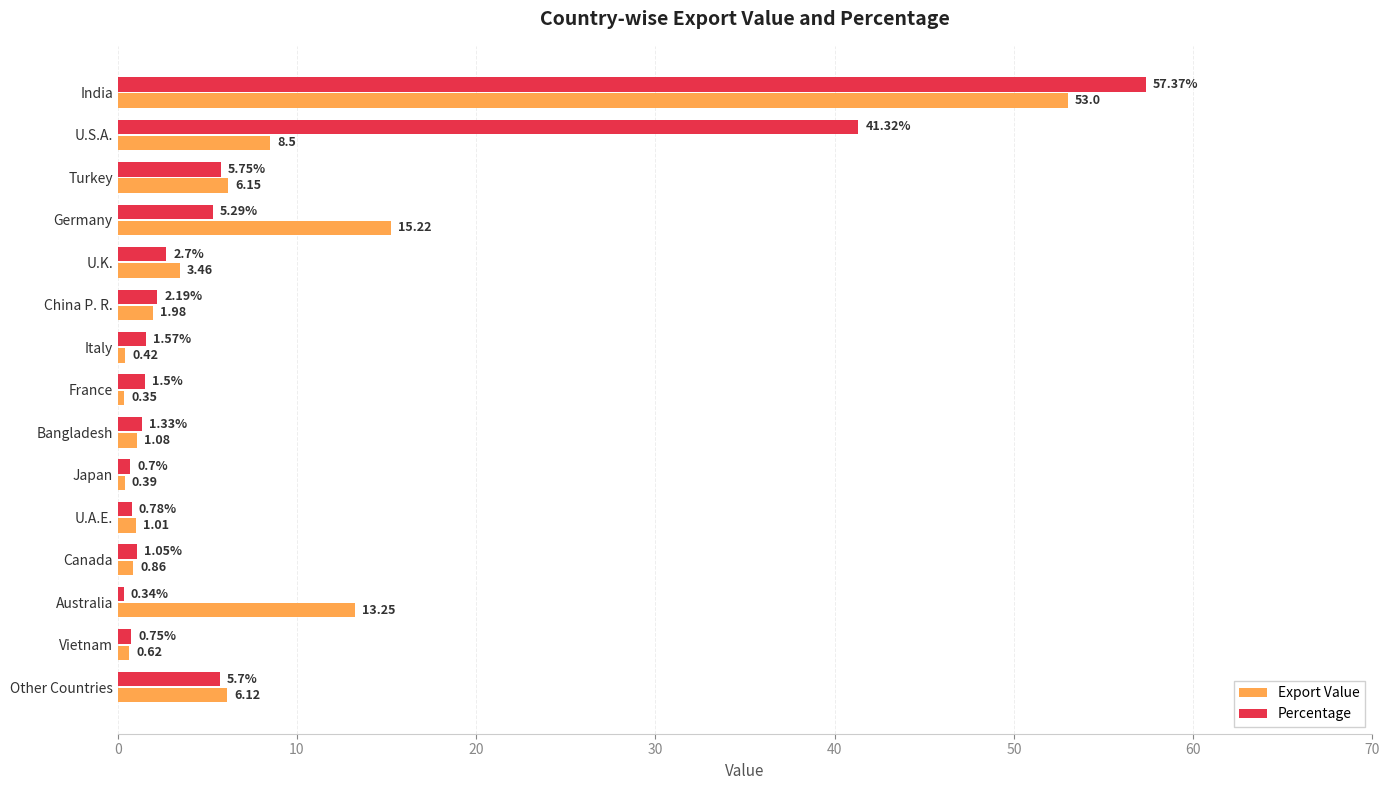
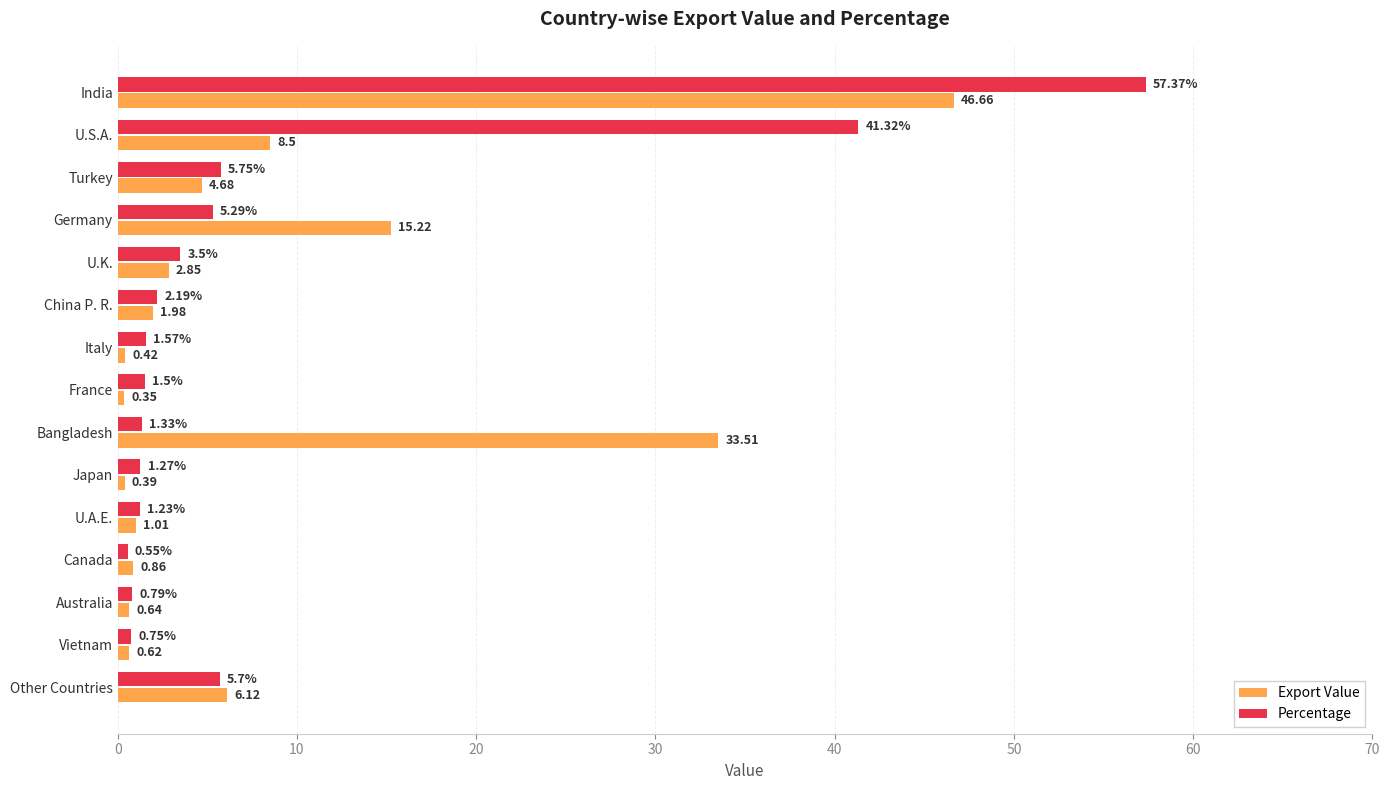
  {
    "Export Value": {
-     "India": "53.0",
+     "India": "46.66",
      "U.S.A.": "8.5",
-     "Turkey": "6.15",
+     "Turkey": "4.68",
      "Germany": "15.22",
-     "U.K.": "3.46",
+     "U.K.": "2.85",
      "China P. R.": "1.98",
      "Italy": "0.42",
      "France": "0.35",
-     "Bangladesh": "1.08",
+     "Bangladesh": "33.51",
      "Japan": "0.39",
      "U.A.E.": "1.01",
      "Canada": "0.86",
-     "Australia": "13.25",
+     "Australia": "0.64",
      "Vietnam": "0.62",
      "Other Countries": "6.12"
    },
    "Percentage": {
      "India": "57.37%",
      "U.S.A.": "41.32%",
      "Turkey": "5.75%",
      "Germany": "5.29%",
-     "U.K.": "2.7%",
+     "U.K.": "3.5%",
      "China P. R.": "2.19%",
      "Italy": "1.57%",
      "France": "1.5%",
      "Bangladesh": "1.33%",
-     "Japan": "0.7%",
-     "U.A.E.": "0.78%",
-     "Canada": "1.05%",
-     "Australia": "0.34%",
+     "Japan": "1.27%",
+     "U.A.E.": "1.23%",
+     "Canada": "0.55%",
+     "Australia": "0.79%",
      "Vietnam": "0.75%",
      "Other Countries": "5.7%"
    }
  }
